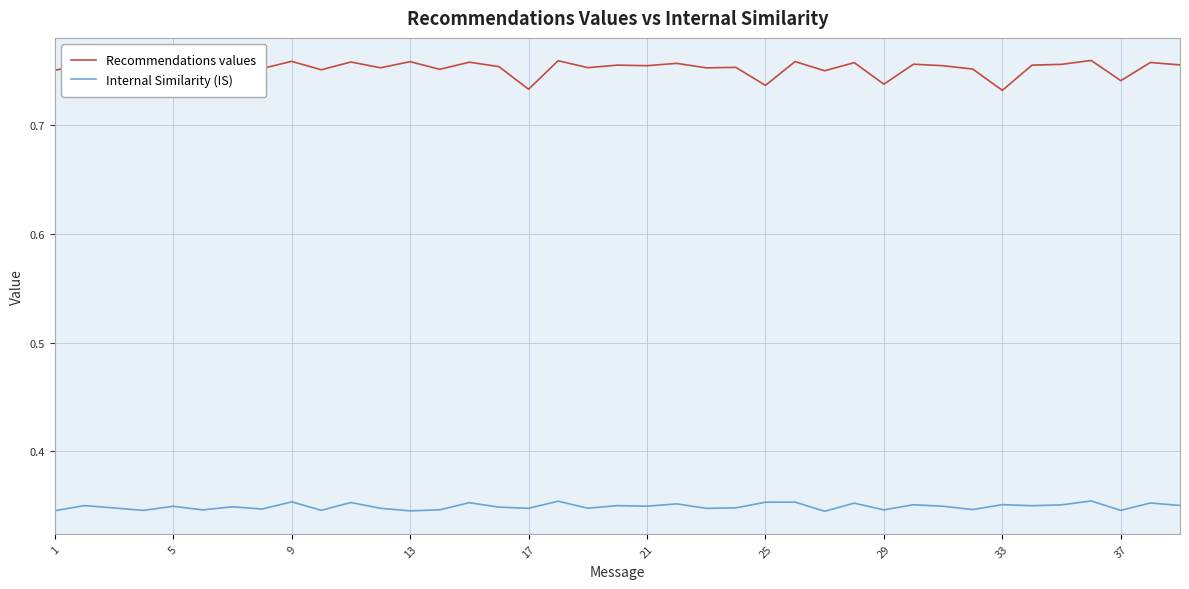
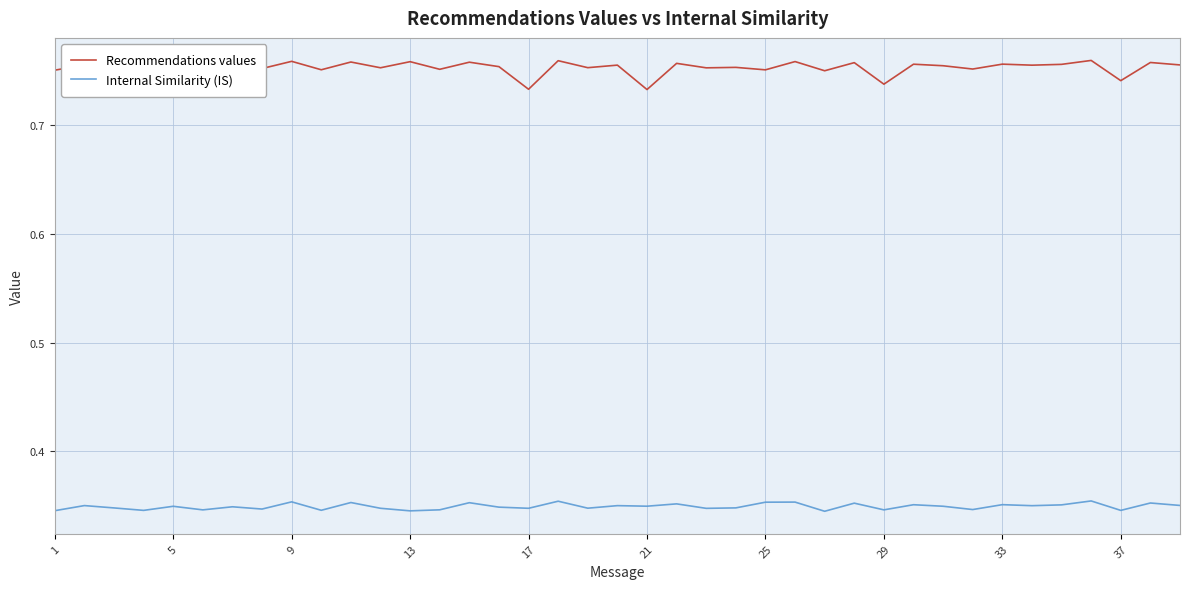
  {
    "Recommendations values": {
      "1": 0.751,
      "9": 0.759,
      "13": 0.759,
      "17": 0.733,
-     "21": 0.755,
-     "25": 0.737,
+     "21": 0.733,
+     "25": 0.751,
      "29": 0.738,
-     "33": 0.732,
+     "33": 0.756,
      "37": 0.741
    },
    "Internal Similarity (IS)": {
      "1": 0.345,
      "5": 0.349,
      "9": 0.353,
      "13": 0.345,
      "17": 0.347,
      "21": 0.349,
      "25": 0.353,
      "29": 0.346,
      "33": 0.351,
      "37": 0.345
    }
  }
